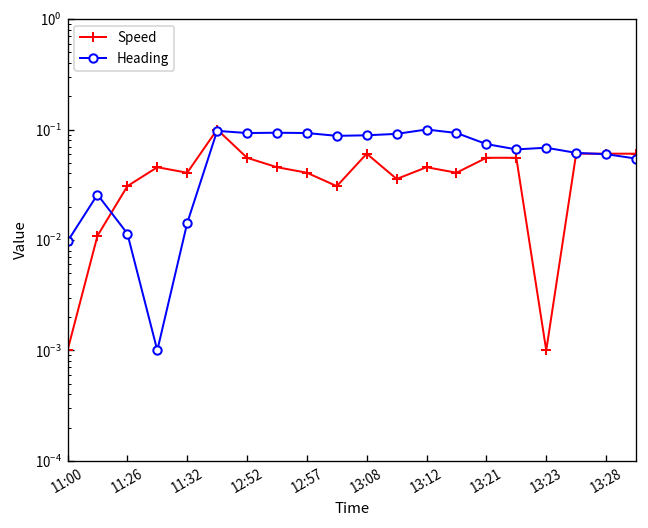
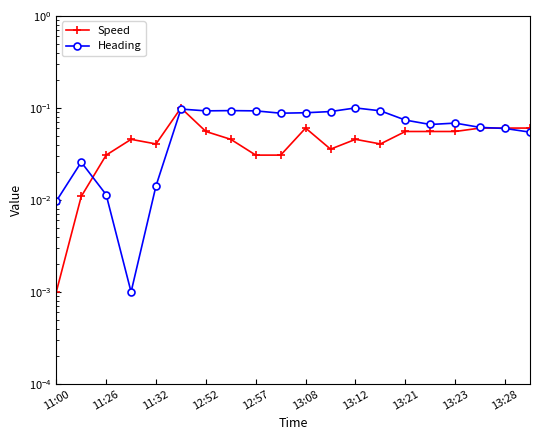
  {
    "Speed": {
      "11:00": 0.0010,
      "11:26": 0.031,
      "11:32": 0.04,
      "12:52": 0.06,
-     "12:57": 0.04,
+     "12:57": 0.031,
      "13:08": 0.06,
      "13:12": 0.05,
      "13:21": 0.06,
-     "13:23": 0.0010
+     "13:23": 0.06
    },
    "Heading": {
      "11:00": 0.010,
      "11:26": 0.011,
      "11:32": 0.014,
      "12:52": 0.09,
      "12:57": 0.09,
      "13:08": 0.09,
      "13:12": 0.10,
      "13:21": 0.07,
      "13:23": 0.07
    }
  }
